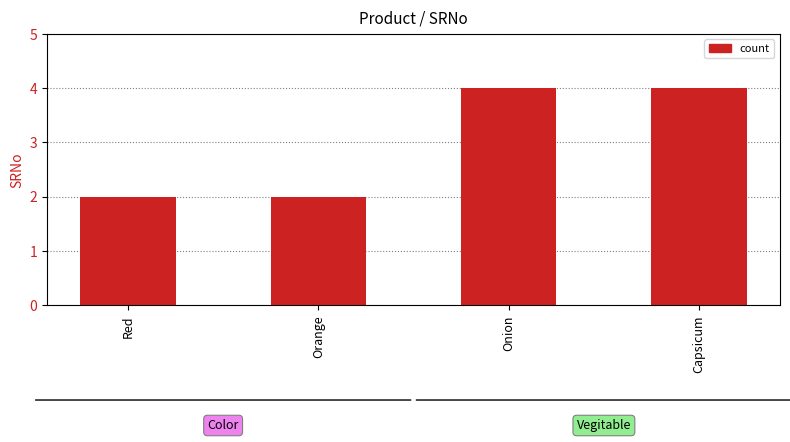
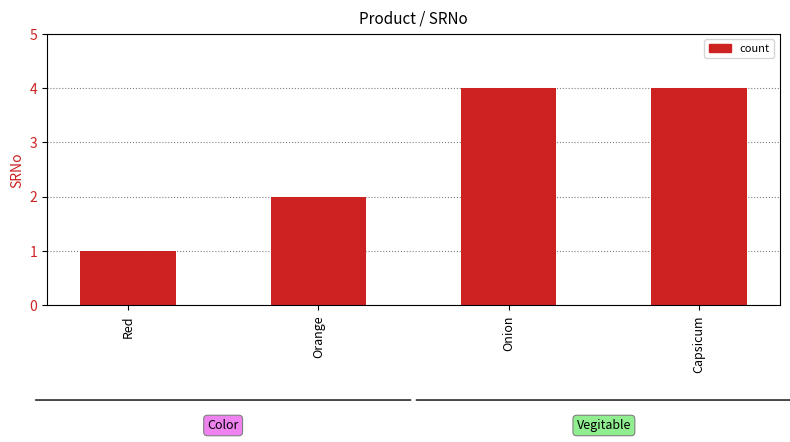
  {
-   "Red": 2,
+   "Red": 1,
    "Orange": 2,
    "Onion": 4,
    "Capsicum": 4
  }
